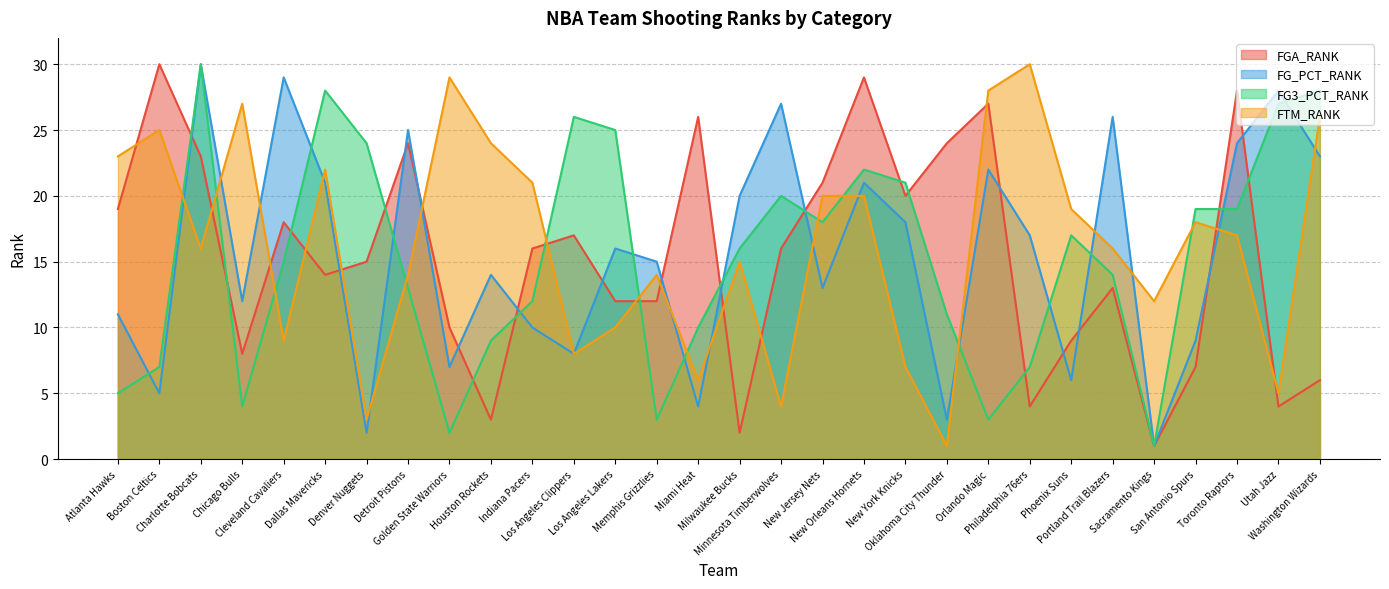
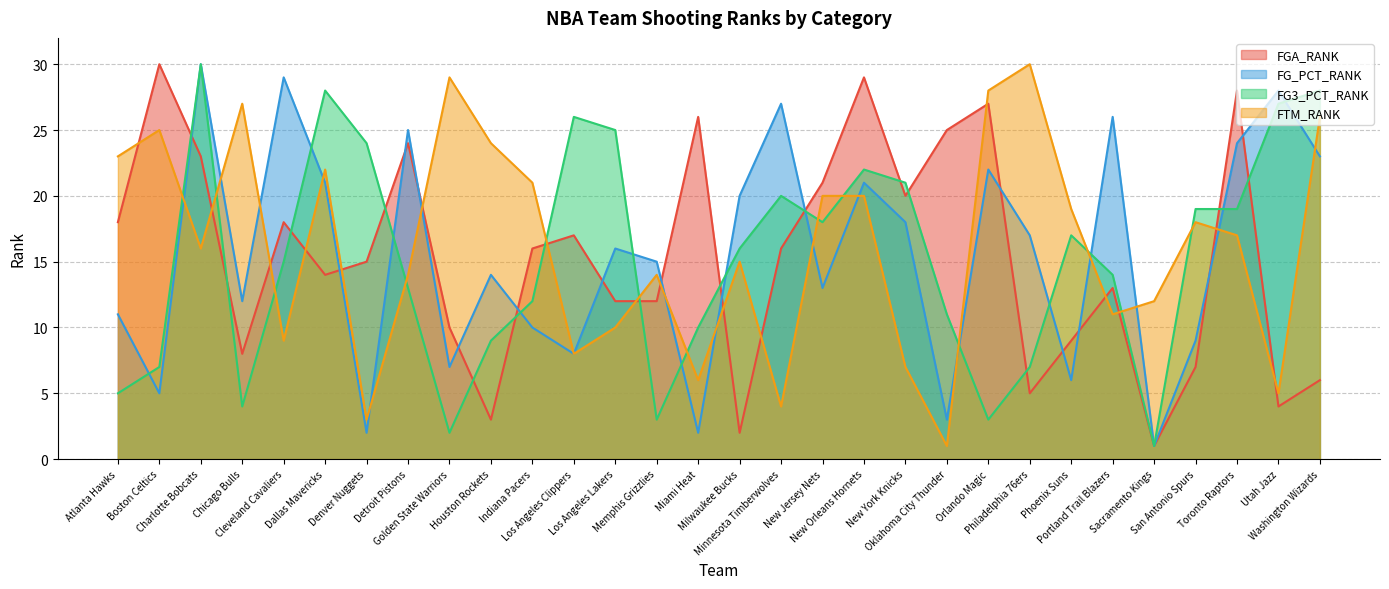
  {
    "FGA_RANK": {
-     "Atlanta Hawks": 19,
+     "Atlanta Hawks": 18,
      "Boston Celtics": 30,
      "Charlotte Bobcats": 23,
      "Chicago Bulls": 8,
      "Cleveland Cavaliers": 18,
      "Dallas Mavericks": 14,
      "Denver Nuggets": 15,
      "Detroit Pistons": 24,
      "Golden State Warriors": 10,
      "Houston Rockets": 3,
      "Indiana Pacers": 16,
      "Los Angeles Clippers": 17,
      "Los Angeles Lakers": 12,
      "Memphis Grizzlies": 12,
      "Miami Heat": 26,
      "Milwaukee Bucks": 2,
      "Minnesota Timberwolves": 16,
      "New Jersey Nets": 21,
      "New Orleans Hornets": 29,
      "New York Knicks": 20,
-     "Oklahoma City Thunder": 24,
+     "Oklahoma City Thunder": 25,
      "Orlando Magic": 27,
-     "Philadelphia 76ers": 4,
+     "Philadelphia 76ers": 5,
      "Phoenix Suns": 9,
      "Portland Trail Blazers": 13,
      "San Antonio Spurs": 7,
      "Utah Jazz": 4,
      "Washington Wizards": 6
    },
    "FG_PCT_RANK": {
      "Atlanta Hawks": 11,
      "Boston Celtics": 5,
      "Chicago Bulls": 12,
      "Cleveland Cavaliers": 29,
      "Dallas Mavericks": 21,
      "Denver Nuggets": 2,
      "Detroit Pistons": 25,
      "Golden State Warriors": 7,
      "Houston Rockets": 14,
      "Indiana Pacers": 10,
      "Los Angeles Lakers": 16,
      "Memphis Grizzlies": 15,
-     "Miami Heat": 4,
+     "Miami Heat": 2,
      "Milwaukee Bucks": 20,
      "Minnesota Timberwolves": 27,
      "New Jersey Nets": 13,
      "New Orleans Hornets": 21,
      "New York Knicks": 18,
      "Oklahoma City Thunder": 3,
      "Orlando Magic": 22,
      "Philadelphia 76ers": 17,
      "Phoenix Suns": 6,
      "Portland Trail Blazers": 26,
      "San Antonio Spurs": 9,
      "Toronto Raptors": 24,
      "Washington Wizards": 23
    },
    "FG3_PCT_RANK": {
      "Atlanta Hawks": 5,
      "Boston Celtics": 7,
      "Chicago Bulls": 4,
      "Cleveland Cavaliers": 15,
      "Dallas Mavericks": 28,
      "Denver Nuggets": 24,
      "Detroit Pistons": 13,
      "Golden State Warriors": 2,
      "Houston Rockets": 9,
      "Indiana Pacers": 12,
      "Los Angeles Clippers": 26,
      "Los Angeles Lakers": 25,
      "Memphis Grizzlies": 3,
      "Miami Heat": 10,
      "Milwaukee Bucks": 16,
      "Minnesota Timberwolves": 20,
      "New Jersey Nets": 18,
      "New Orleans Hornets": 22,
      "New York Knicks": 21,
      "Oklahoma City Thunder": 11,
      "Orlando Magic": 3,
      "Philadelphia 76ers": 7,
      "Phoenix Suns": 17,
      "Portland Trail Blazers": 14,
      "San Antonio Spurs": 19,
      "Toronto Raptors": 19
    },
    "FTM_RANK": {
      "Atlanta Hawks": 23,
      "Boston Celtics": 25,
      "Charlotte Bobcats": 16,
      "Chicago Bulls": 27,
      "Cleveland Cavaliers": 9,
      "Dallas Mavericks": 22,
      "Denver Nuggets": 3,
      "Detroit Pistons": 14,
      "Golden State Warriors": 29,
      "Houston Rockets": 24,
      "Indiana Pacers": 21,
      "Los Angeles Lakers": 10,
      "Memphis Grizzlies": 14,
      "Miami Heat": 6,
      "Milwaukee Bucks": 15,
      "Minnesota Timberwolves": 4,
      "New Jersey Nets": 20,
      "New Orleans Hornets": 20,
      "New York Knicks": 7,
      "Oklahoma City Thunder": 1,
      "Orlando Magic": 28,
      "Philadelphia 76ers": 30,
      "Phoenix Suns": 19,
-     "Portland Trail Blazers": 16,
+     "Portland Trail Blazers": 11,
      "Sacramento Kings": 12,
      "San Antonio Spurs": 18,
      "Toronto Raptors": 17,
      "Utah Jazz": 5
    }
  }
